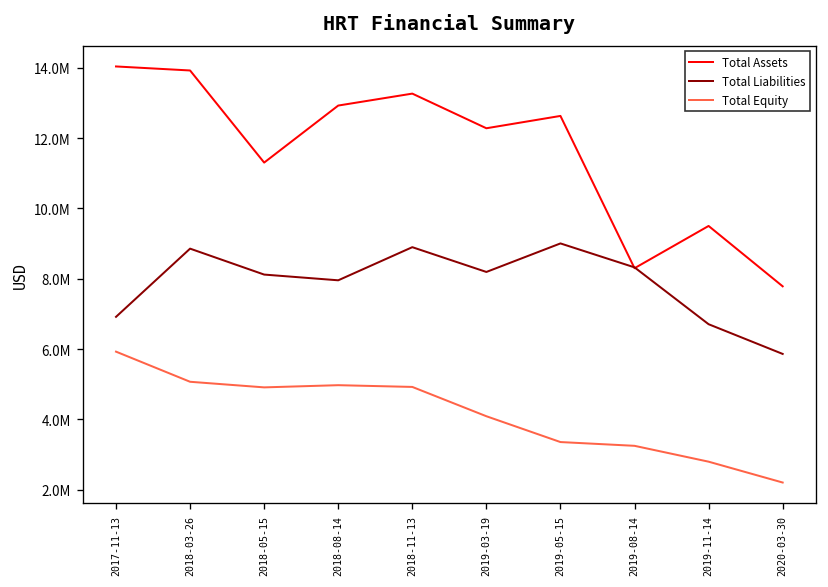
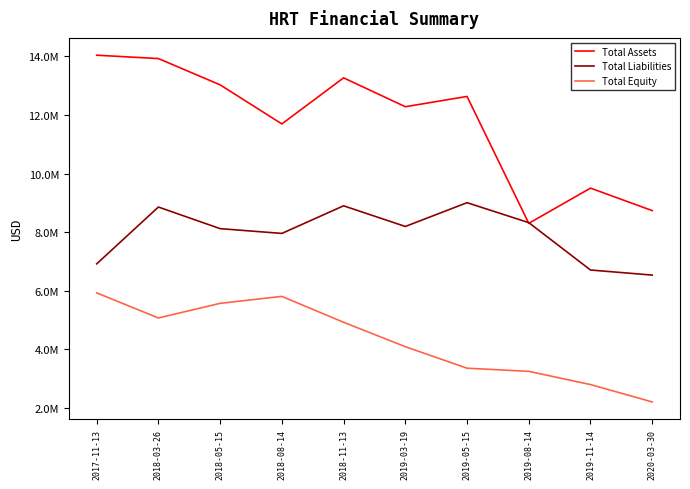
  {
    "Total Assets": {
      "2017-11-13": 14000000,
      "2018-03-26": 13900000,
-     "2018-05-15": 11300000,
-     "2018-08-14": 12900000,
+     "2018-05-15": 13000000,
+     "2018-08-14": 11700000,
      "2018-11-13": 13300000,
      "2019-03-19": 12300000,
      "2019-05-15": 12600000,
      "2019-11-14": 9500000,
-     "2020-03-30": 7800000
+     "2020-03-30": 8700000
    },
    "Total Liabilities": {
      "2017-11-13": 6900000,
      "2018-03-26": 8900000,
      "2018-05-15": 8100000,
      "2018-08-14": 8000000,
      "2018-11-13": 8900000,
      "2019-03-19": 8200000,
      "2019-05-15": 9000000,
      "2019-11-14": 6700000,
-     "2020-03-30": 5900000
+     "2020-03-30": 6500000
    },
    "Total Equity": {
      "2017-11-13": 5900000,
      "2018-03-26": 5100000,
-     "2018-05-15": 4900000,
-     "2018-08-14": 5000000,
+     "2018-05-15": 5600000,
+     "2018-08-14": 5800000,
      "2018-11-13": 4900000,
      "2019-03-19": 4100000,
      "2019-05-15": 3400000,
      "2019-08-14": 3200000,
      "2019-11-14": 2800000,
      "2020-03-30": 2200000
    }
  }
